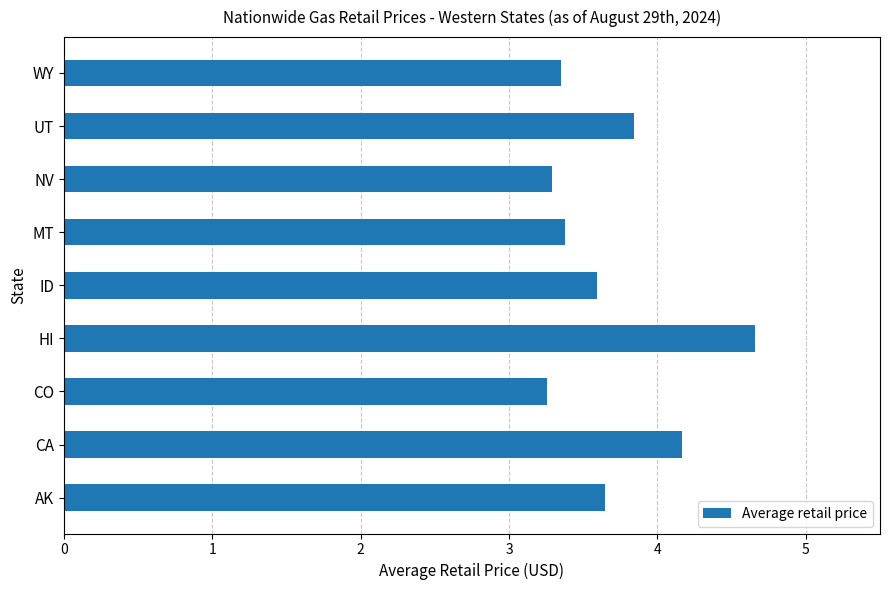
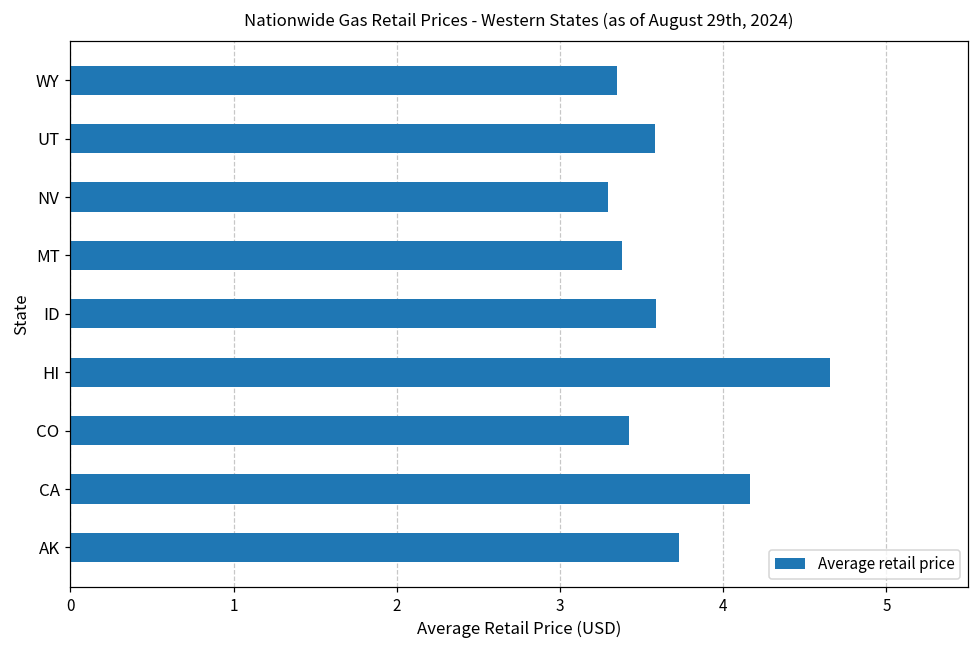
  {
    "WY": 3.35,
-   "UT": 3.84,
+   "UT": 3.58,
    "NV": 3.29,
    "MT": 3.38,
    "ID": 3.59,
    "HI": 4.66,
-   "CO": 3.26,
+   "CO": 3.42,
    "CA": 4.17,
-   "AK": 3.65
+   "AK": 3.73
  }
